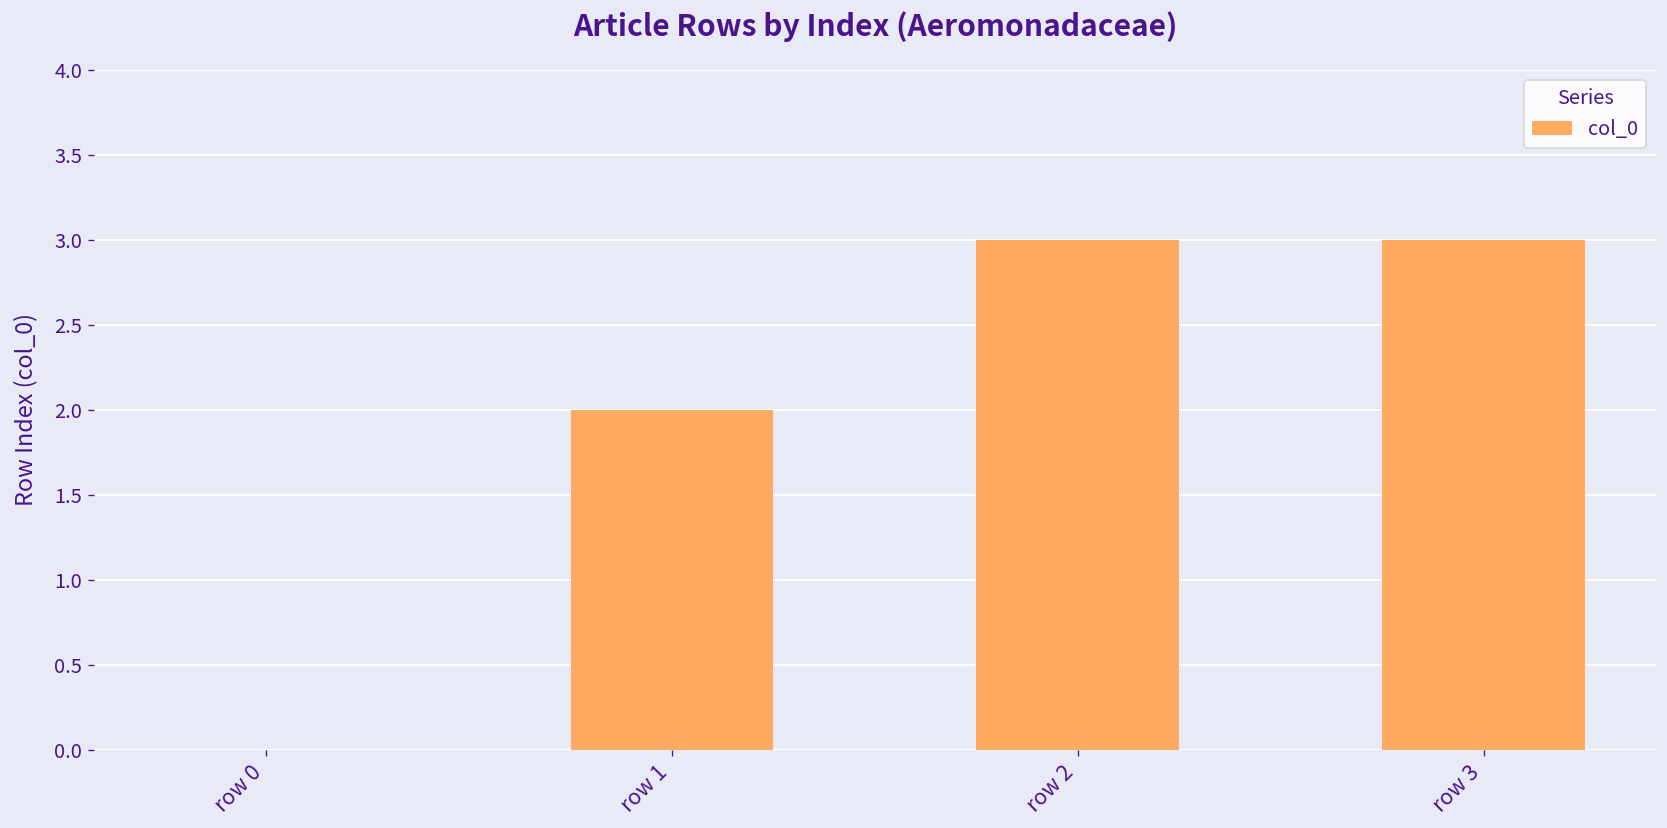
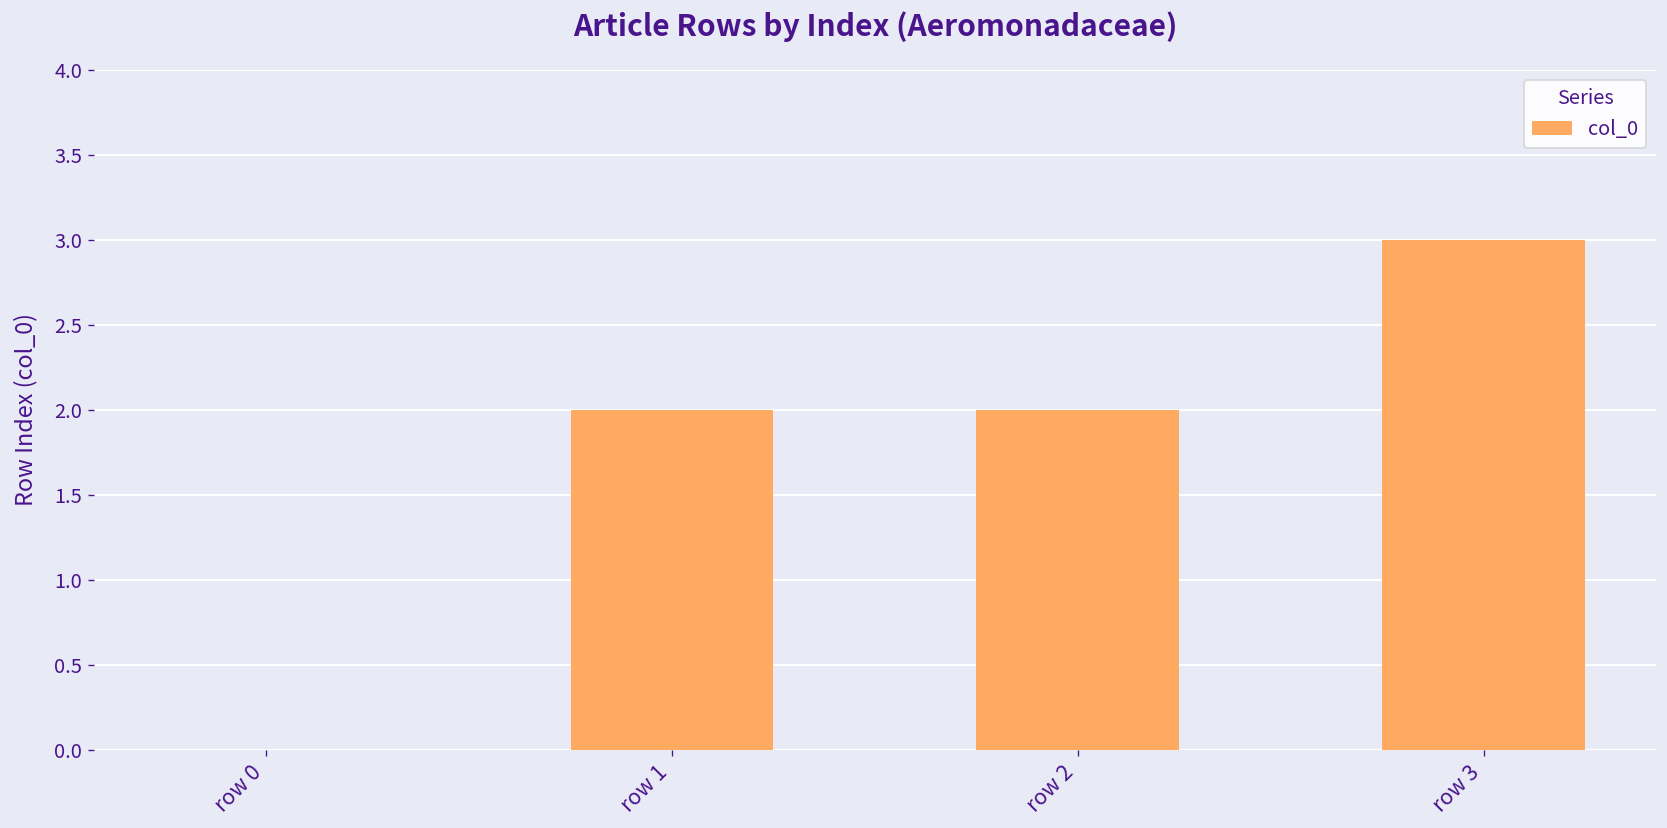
  {
    "row 0": 0,
    "row 1": 2,
-   "row 2": 3,
+   "row 2": 2,
    "row 3": 3
  }
